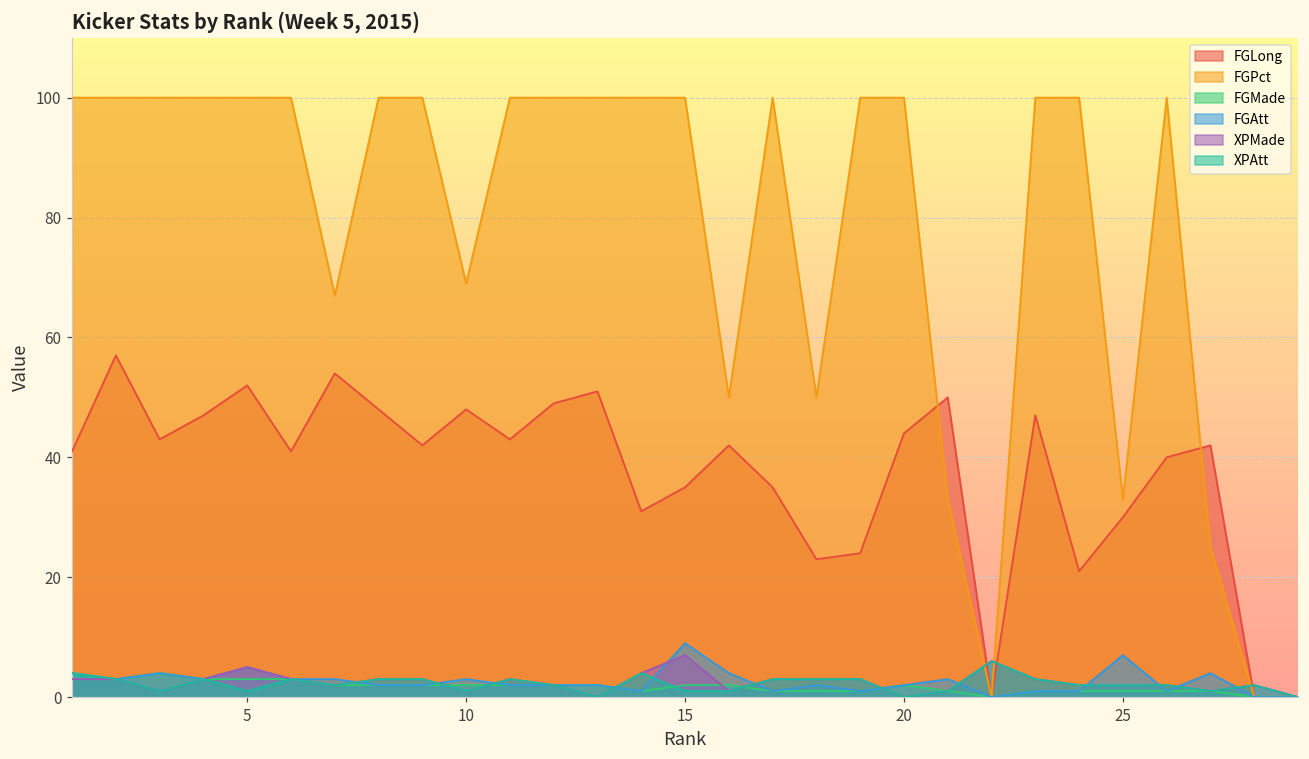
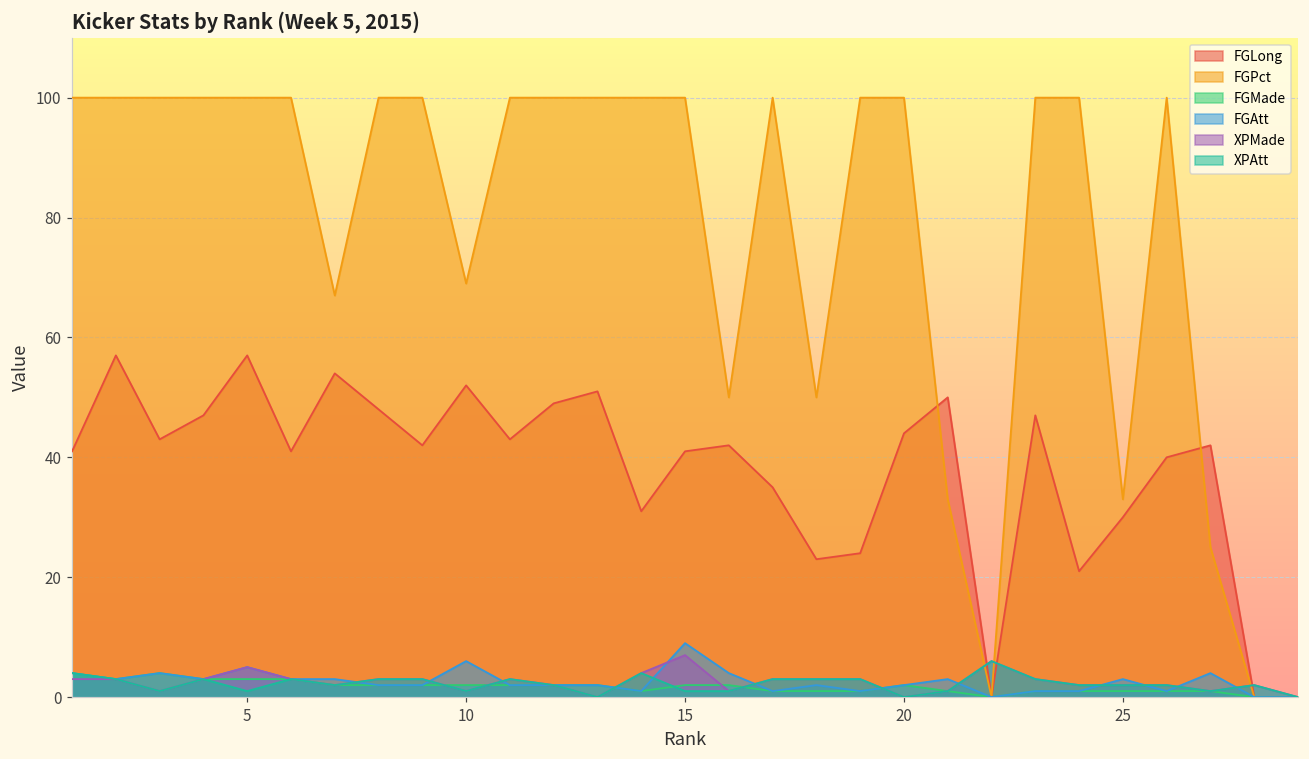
  {
    "FGLong": {
-     "5": 52,
-     "10": 48,
-     "15": 35,
+     "5": 57,
+     "10": 52,
+     "15": 41,
      "20": 44,
      "25": 30
    },
    "FGPct": {
      "5": 100,
      "10": 69,
      "15": 100,
      "20": 100,
      "25": 33
    },
    "FGAtt": {
-     "10": 3,
+     "10": 6,
      "15": 9,
-     "25": 7
+     "25": 3
    },
    "XPMade": {
      "15": 7
    }
  }
